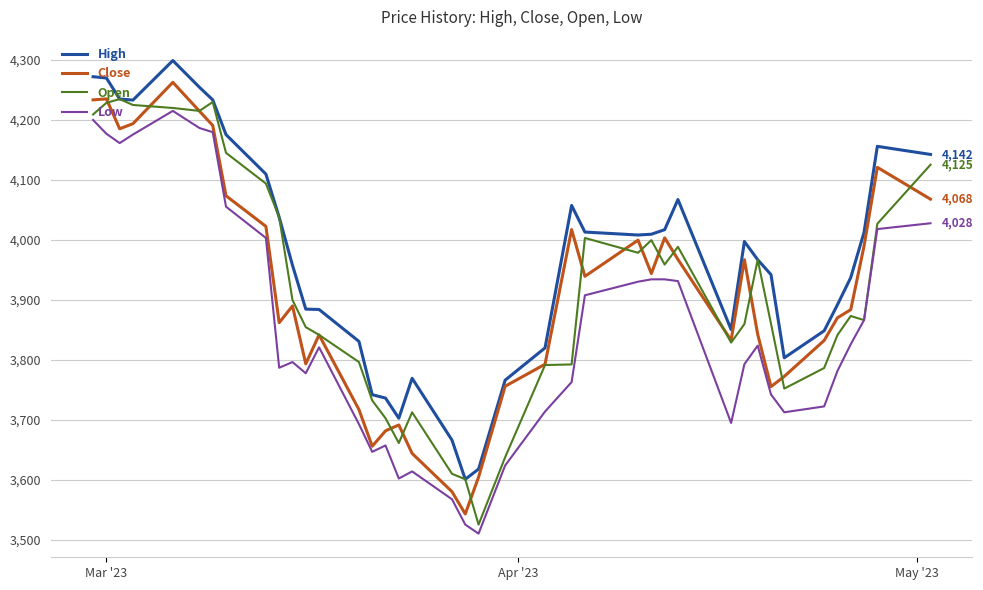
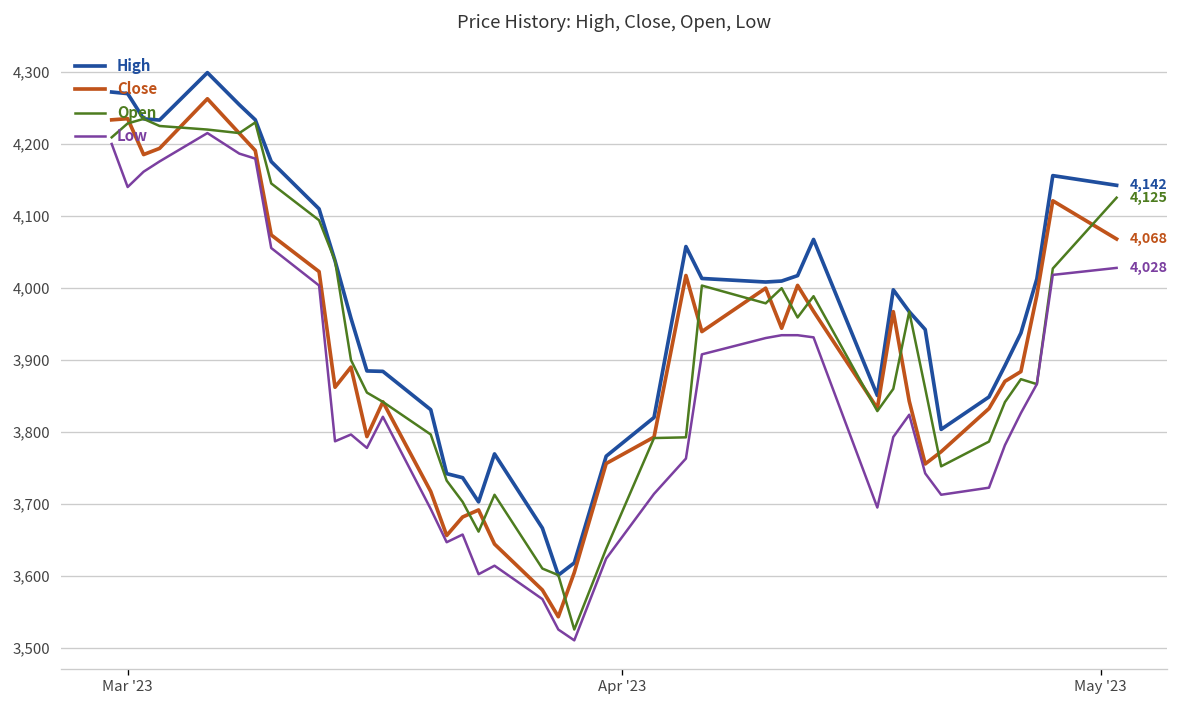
  {
    "High": {
      "Mar '23": "4,270"
    },
    "Close": {
      "Mar '23": "4,230"
    },
    "Open": {
      "Mar '23": "4,230"
    },
    "Low": {
-     "Mar '23": "4,180"
+     "Mar '23": "4,140"
    }
  }
